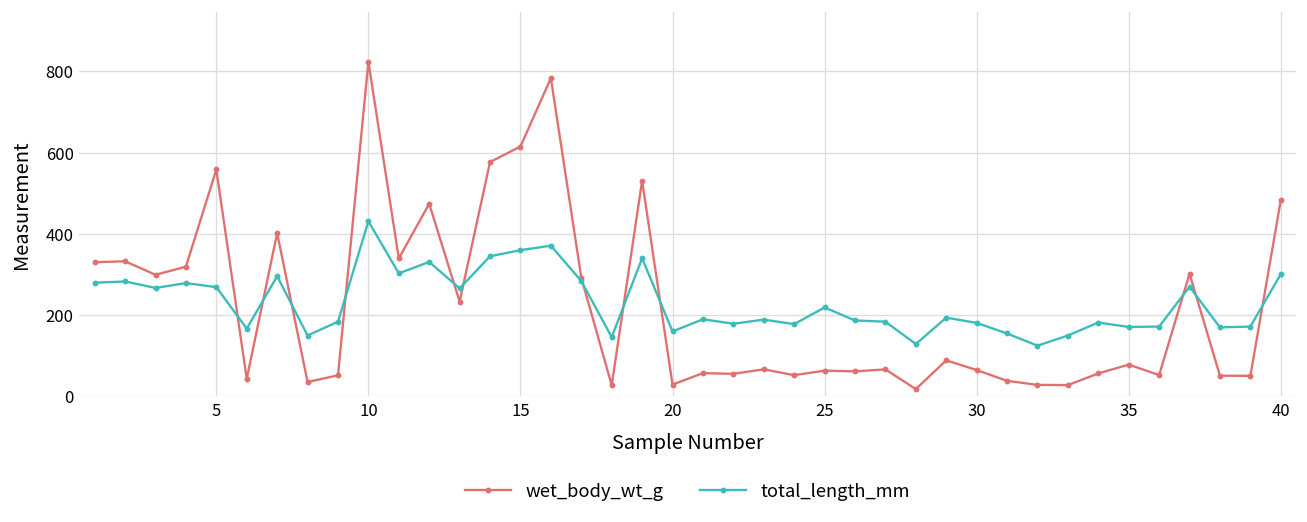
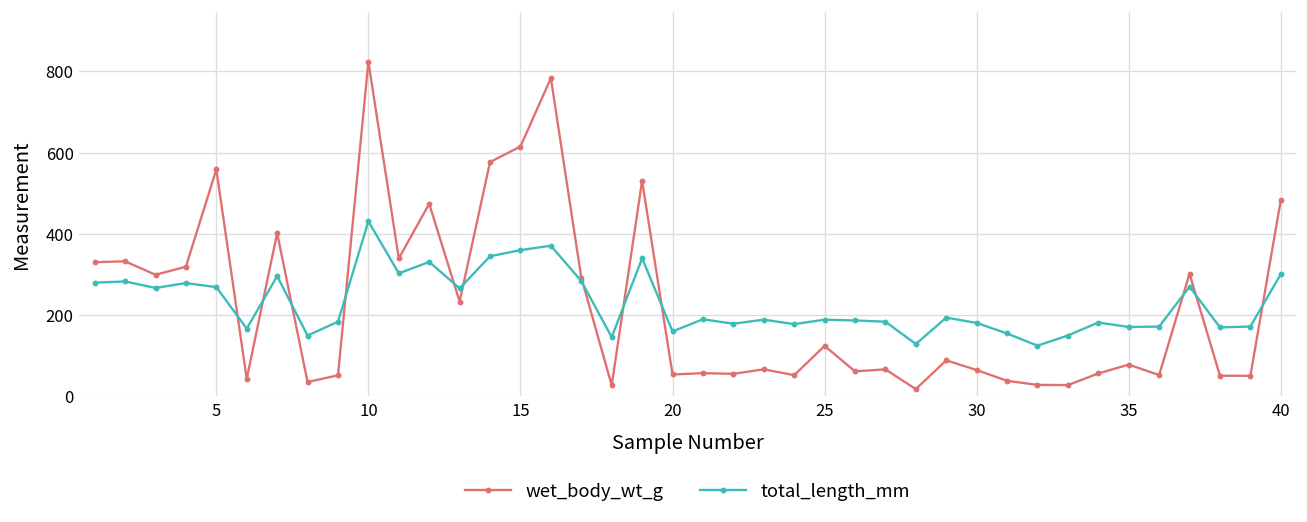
  {
    "wet_body_wt_g": {
      "5": 560,
      "10": 820,
      "15": 610,
-     "20": 30,
-     "25": 60,
+     "20": 50,
+     "25": 120,
      "30": 70,
      "35": 80,
      "40": 480
    },
    "total_length_mm": {
      "5": 270,
      "10": 430,
      "15": 360,
      "20": 160,
-     "25": 220,
+     "25": 190,
      "30": 180,
      "35": 170,
      "40": 300
    }
  }
